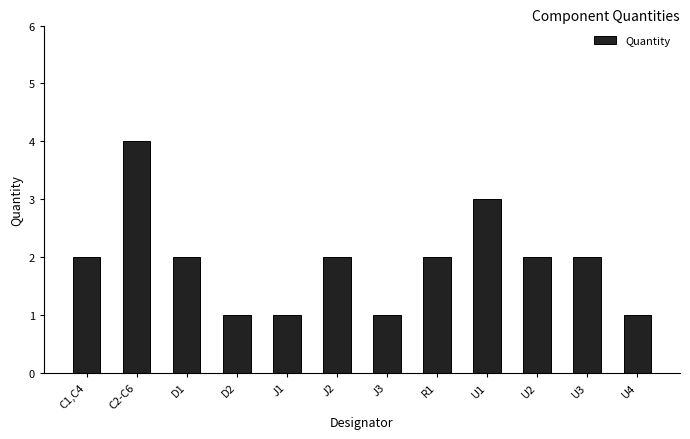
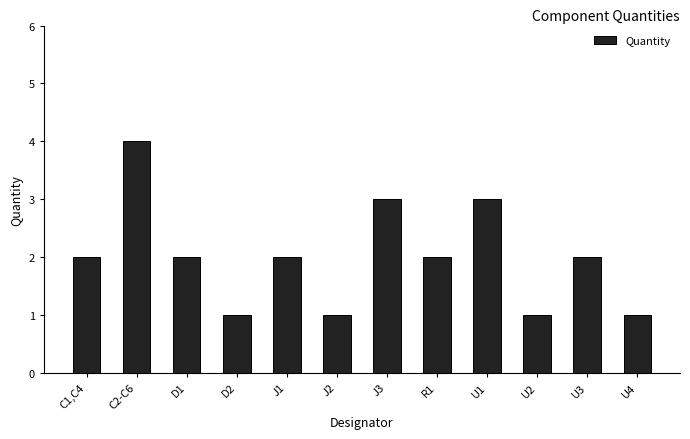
  {
    "C1,C4": 2,
    "C2-C6": 4,
    "D1": 2,
    "D2": 1,
-   "J1": 1,
-   "J2": 2,
-   "J3": 1,
+   "J1": 2,
+   "J2": 1,
+   "J3": 3,
    "R1": 2,
    "U1": 3,
-   "U2": 2,
+   "U2": 1,
    "U3": 2,
    "U4": 1
  }
